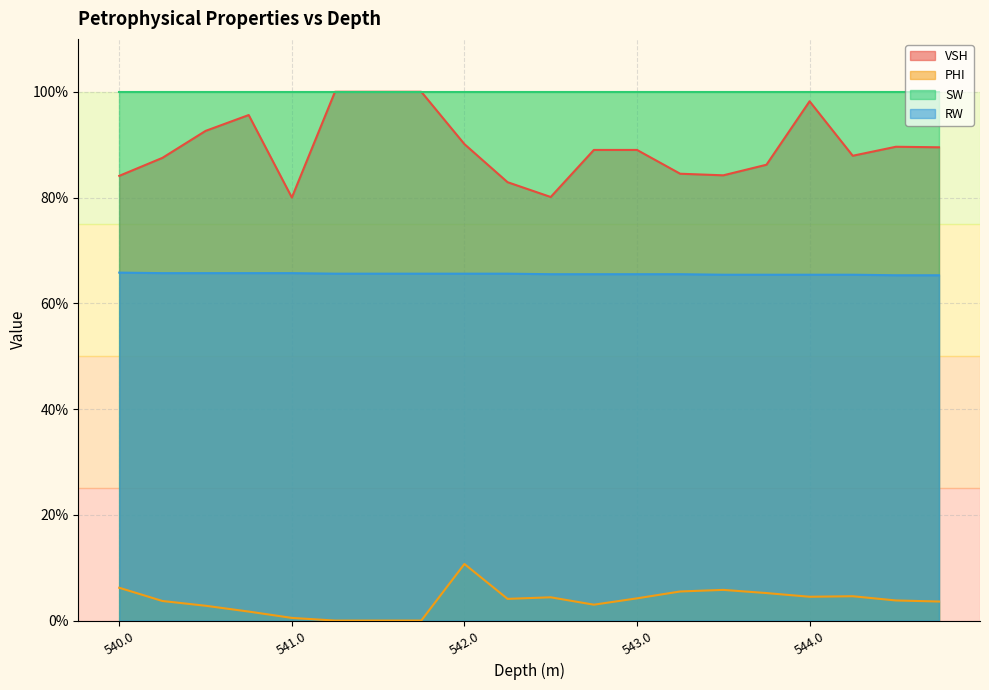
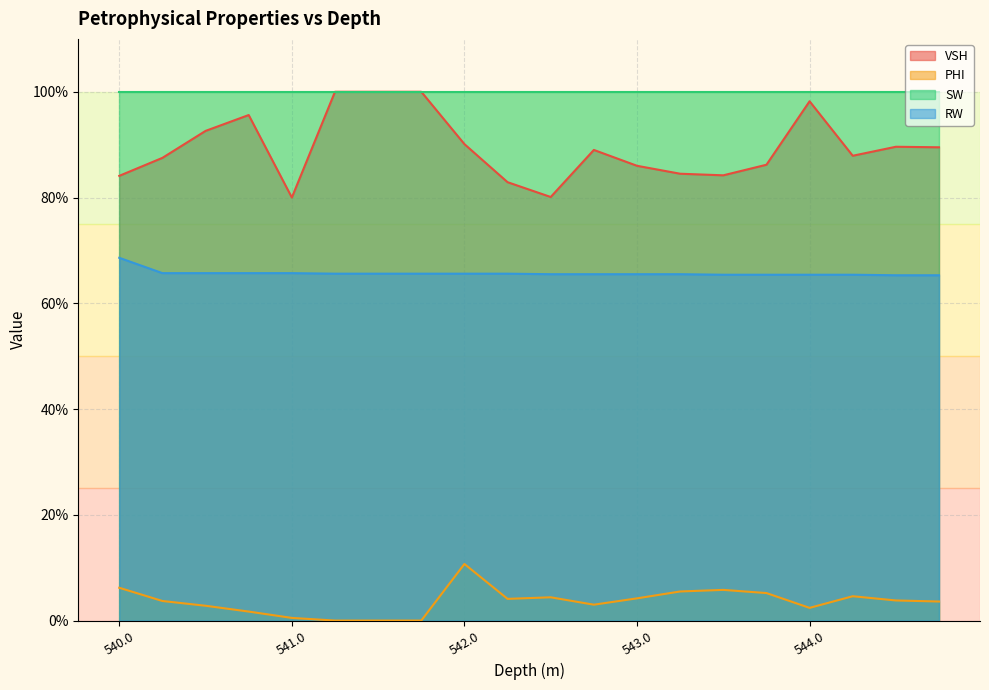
  {
    "VSH": {
      "540.0": "84%",
      "541.0": "80%",
      "542.0": "90%",
-     "543.0": "89%",
+     "543.0": "86%",
      "544.0": "98%"
    },
    "PHI": {
      "540.0": "6%",
      "541.0": "1%",
      "542.0": "11%",
      "543.0": "4%",
-     "544.0": "5%"
+     "544.0": "2%"
    },
    "SW": {
      "540.0": "100%",
      "541.0": "100%",
      "542.0": "100%",
      "543.0": "100%",
      "544.0": "100%"
    },
    "RW": {
-     "540.0": "66%",
+     "540.0": "69%",
      "541.0": "66%",
      "542.0": "66%",
      "543.0": "66%",
      "544.0": "65%"
    }
  }
